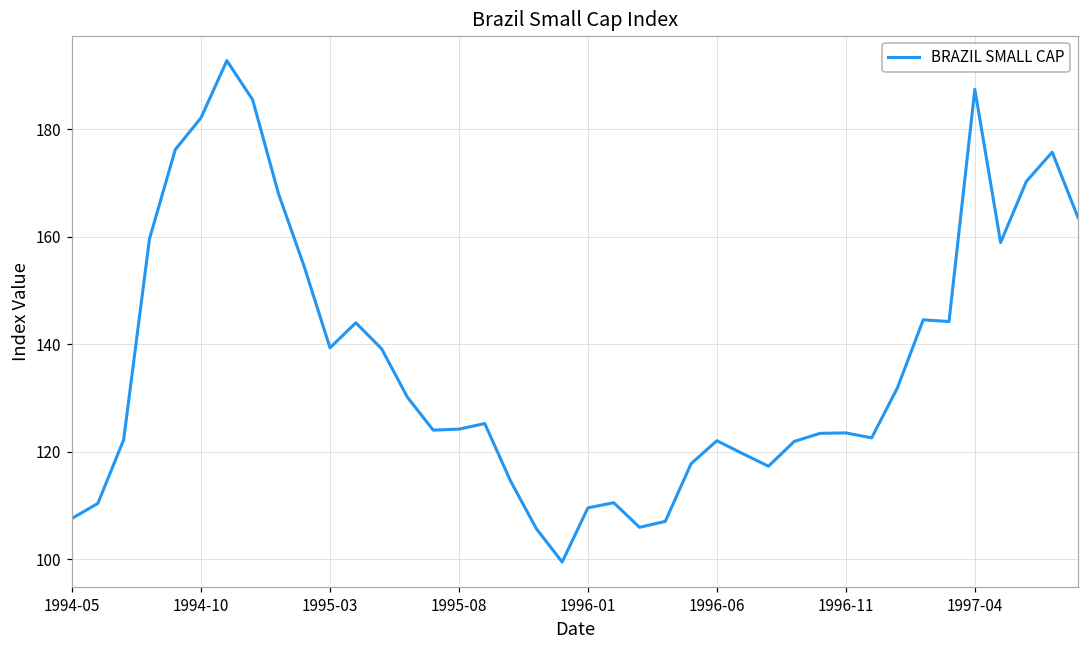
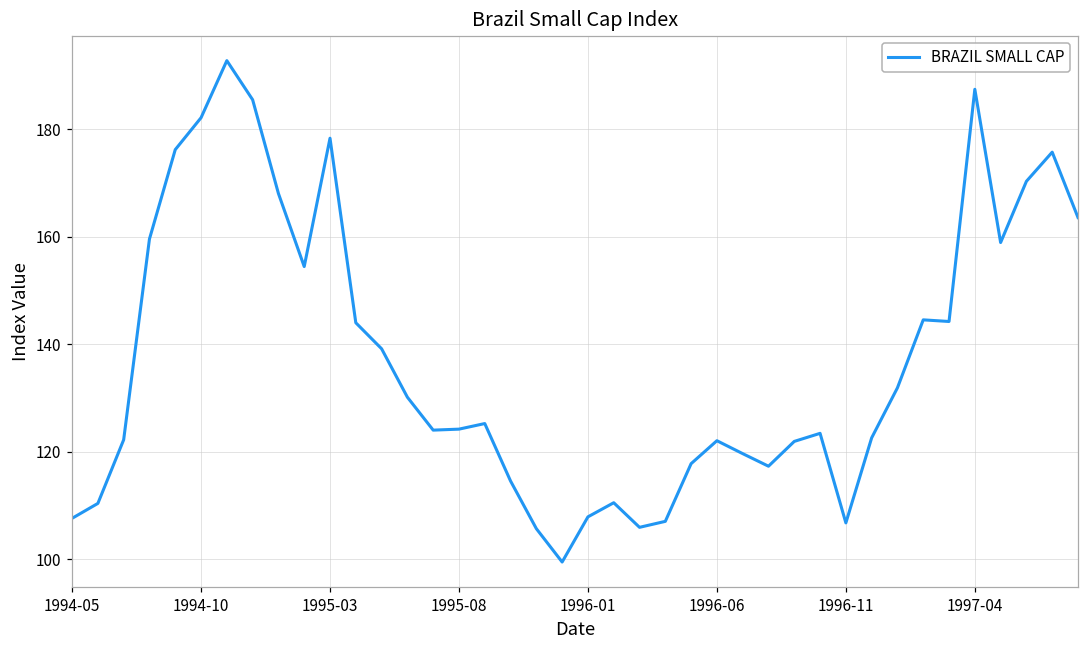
  {
    "1994-05": 108,
    "1994-10": 182,
-   "1995-03": 139,
+   "1995-03": 178,
    "1995-08": 124,
-   "1996-01": 110,
+   "1996-01": 108,
    "1996-06": 122,
-   "1996-11": 123,
+   "1996-11": 107,
    "1997-04": 187
  }
